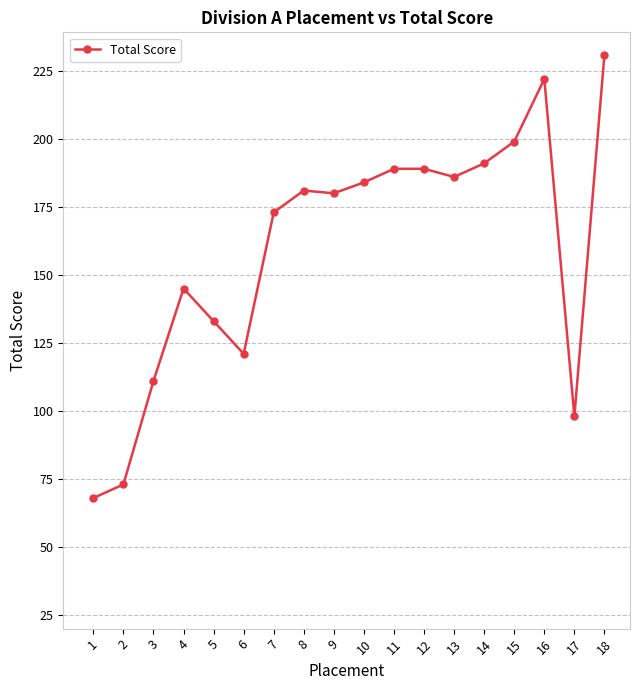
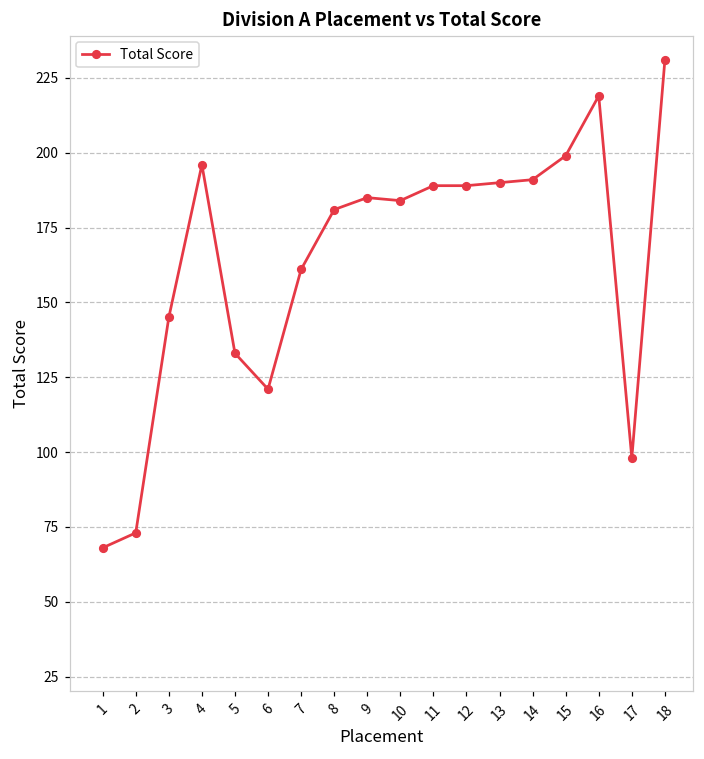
  {
    "1": 68,
    "2": 73,
-   "3": 111,
-   "4": 145,
+   "3": 145,
+   "4": 196,
    "5": 133,
    "6": 121,
-   "7": 173,
+   "7": 161,
    "8": 181,
-   "9": 180,
+   "9": 185,
    "10": 184,
    "11": 189,
    "12": 189,
-   "13": 186,
+   "13": 190,
    "14": 191,
    "15": 199,
-   "16": 222,
+   "16": 219,
    "17": 98,
    "18": 231
  }
